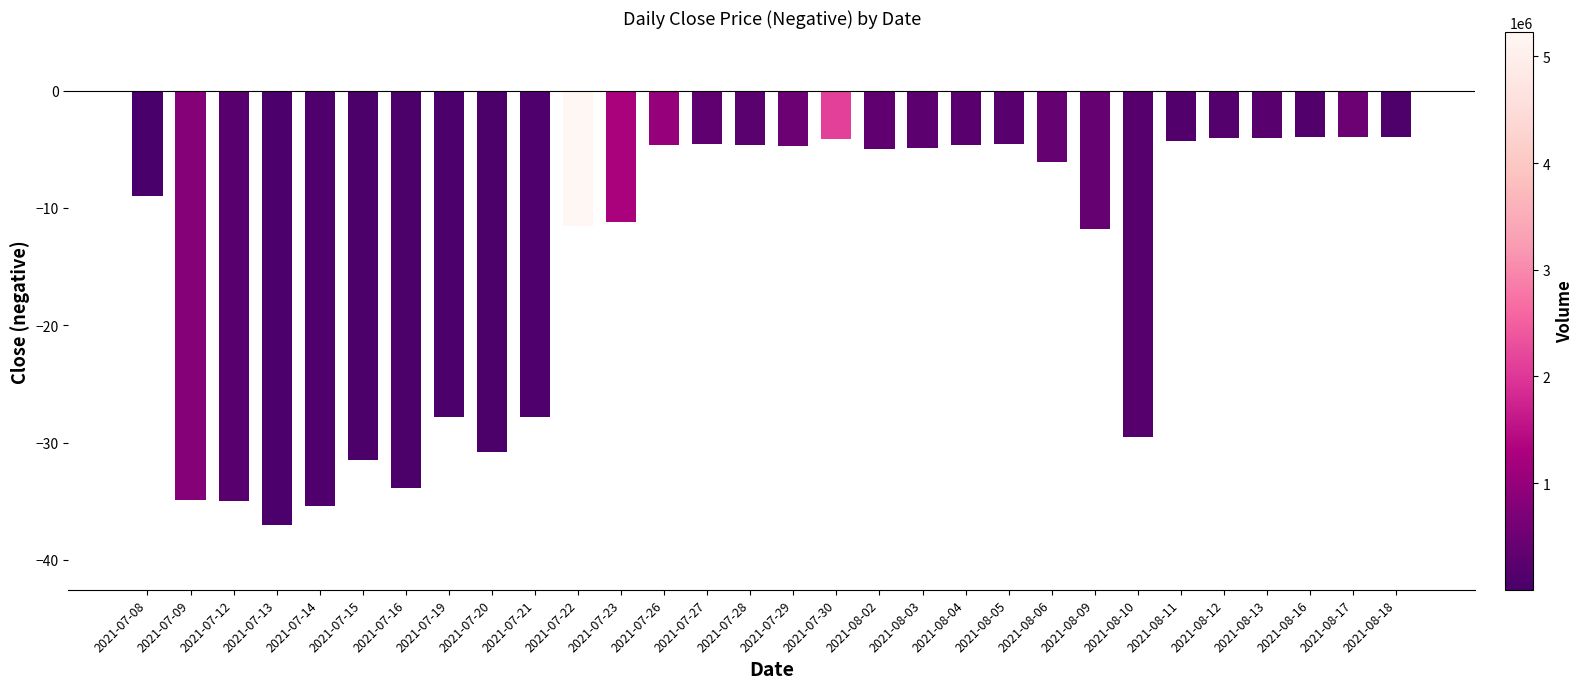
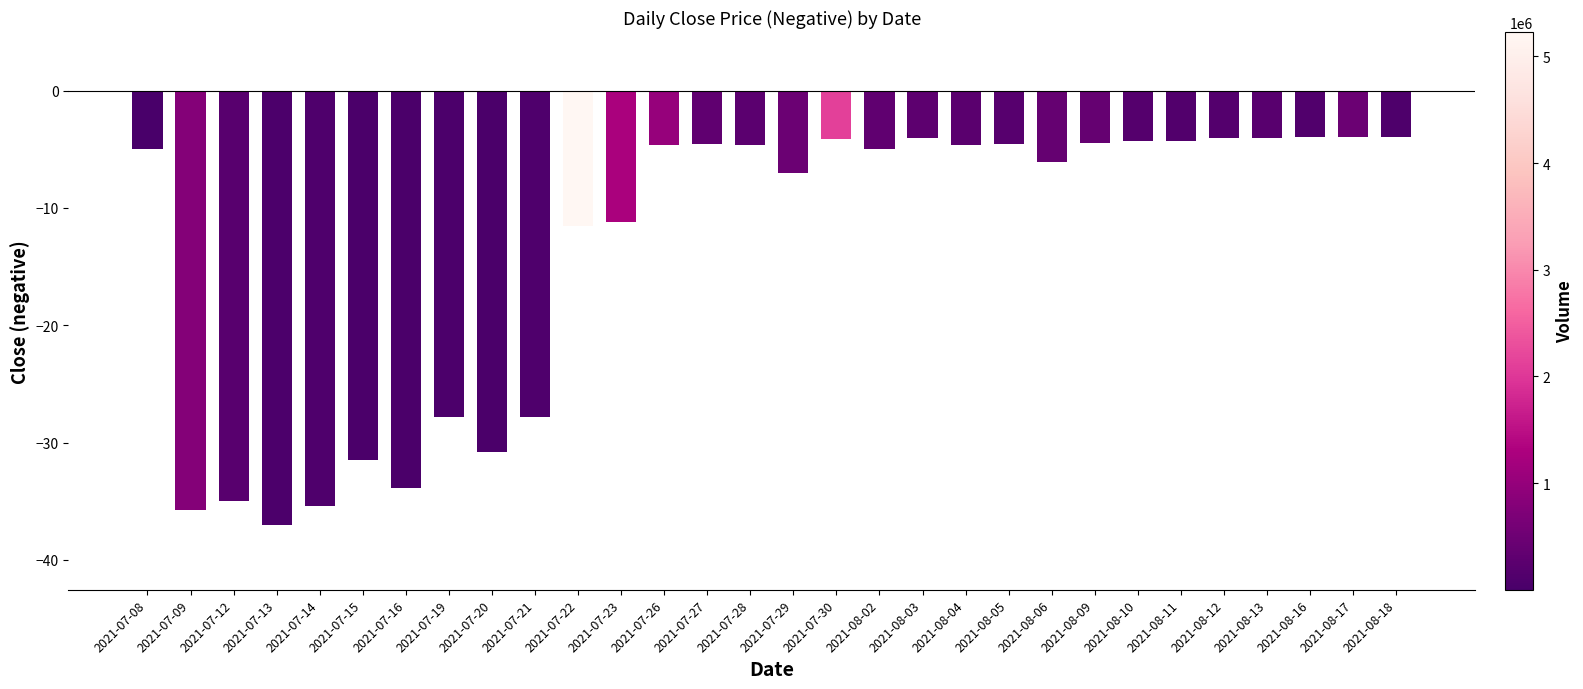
  {
-   "2021-07-08": -9.0,
-   "2021-07-09": -34.9,
+   "2021-07-08": -5.0,
+   "2021-07-09": -35.8,
    "2021-07-12": -35.0,
    "2021-07-13": -37.0,
    "2021-07-14": -35.4,
    "2021-07-15": -31.5,
    "2021-07-16": -33.9,
    "2021-07-19": -27.8,
    "2021-07-20": -30.8,
    "2021-07-21": -27.9,
    "2021-07-22": -11.6,
    "2021-07-23": -11.2,
    "2021-07-26": -4.6,
    "2021-07-27": -4.5,
    "2021-07-28": -4.6,
-   "2021-07-29": -4.7,
+   "2021-07-29": -7.0,
    "2021-07-30": -4.1,
    "2021-08-02": -4.9,
-   "2021-08-03": -4.9,
+   "2021-08-03": -4.0,
    "2021-08-04": -4.7,
    "2021-08-05": -4.6,
    "2021-08-06": -6.0,
-   "2021-08-09": -11.8,
-   "2021-08-10": -29.5,
+   "2021-08-09": -4.4,
+   "2021-08-10": -4.3,
    "2021-08-11": -4.3,
    "2021-08-12": -4.1,
    "2021-08-13": -4.0,
    "2021-08-16": -3.9,
    "2021-08-17": -4.0,
    "2021-08-18": -4.0
  }
